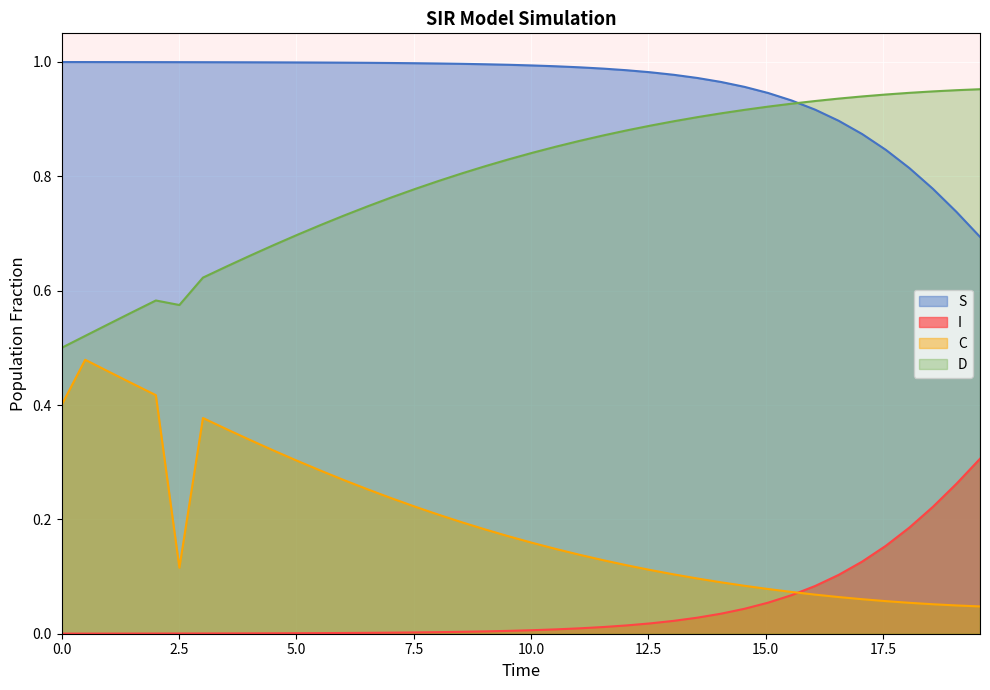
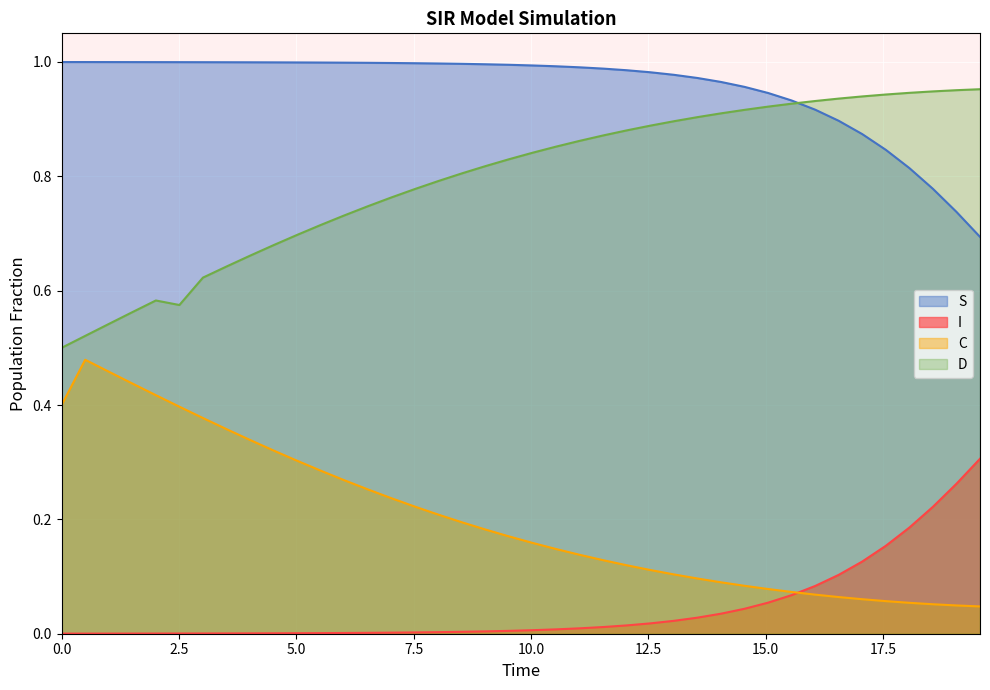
  {
    "S": {
      "0.0": 1.00,
      "2.5": 1.00
    },
    "I": {
      "0.0": 0.00,
      "2.5": 0.00
    },
    "C": {
      "0.0": 0.40,
-     "2.5": 0.12
+     "2.5": 0.40
    },
    "D": {
      "0.0": 0.50,
      "2.5": 0.57
    }
  }
